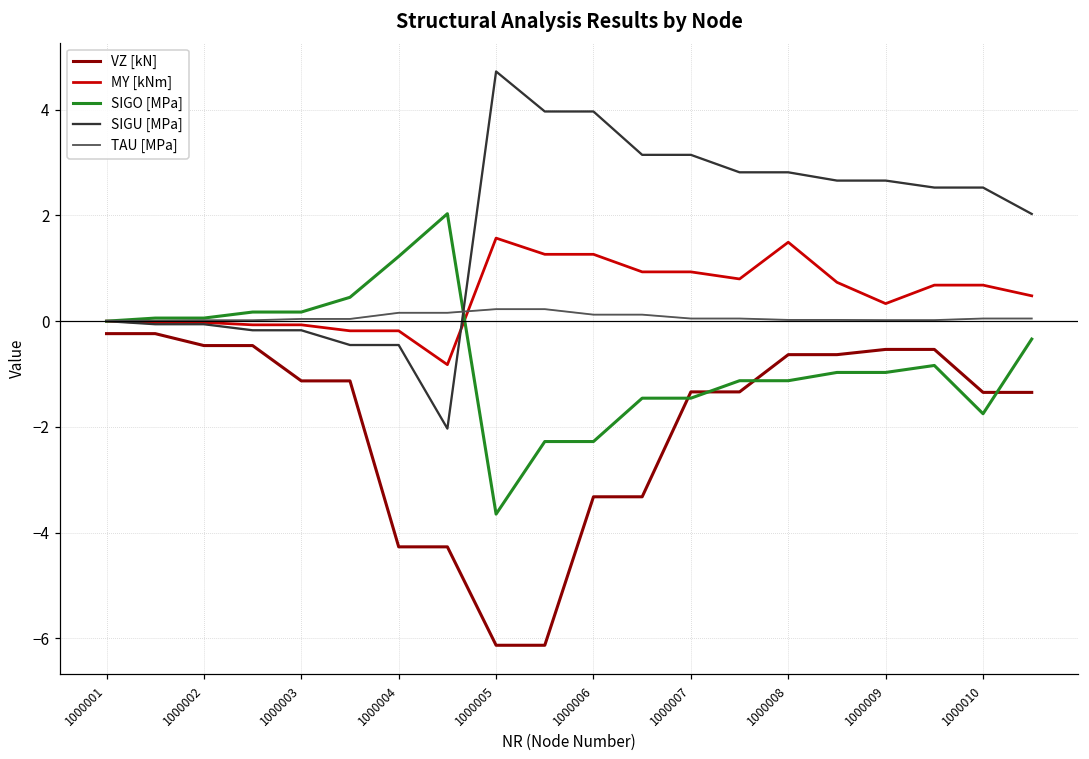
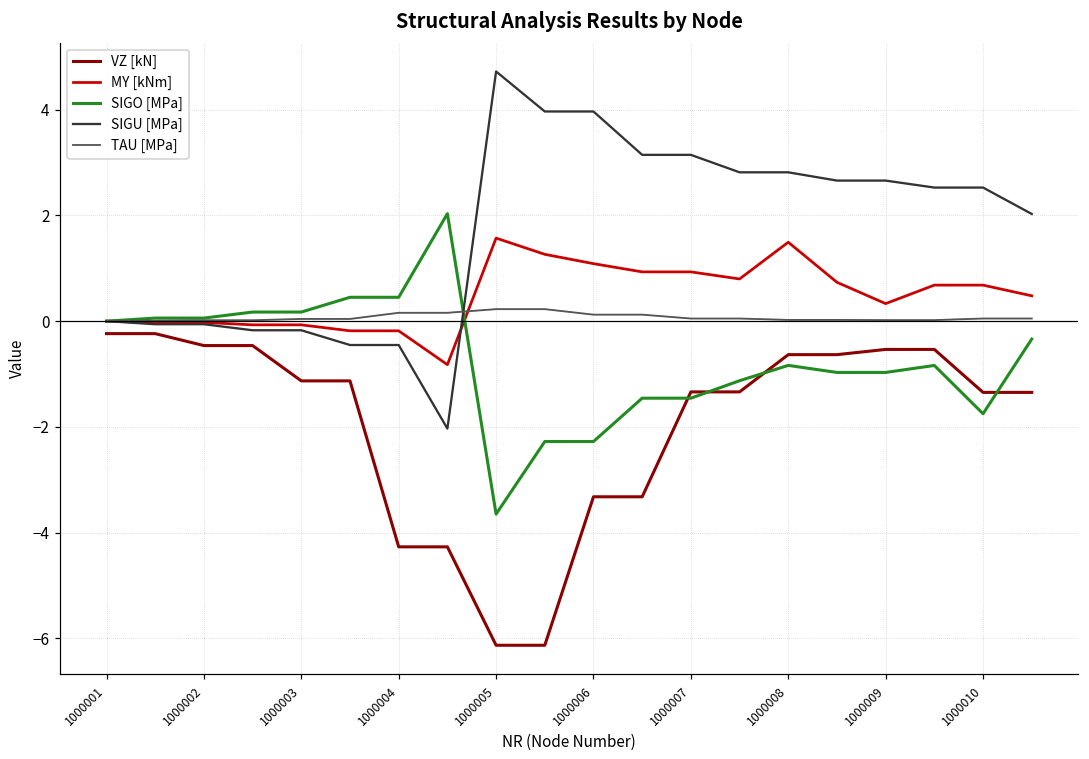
  {
    "SIGO [MPa]": {
      "1000003": 0.2,
-     "1000004": 1.2,
+     "1000004": 0.5,
      "1000005": -3.6,
      "1000006": -2.3,
      "1000007": -1.5,
-     "1000008": -1.1,
+     "1000008": -0.8,
      "1000009": -1.0,
      "1000010": -1.8
    },
    "VZ [kN]": {
      "1000001": -0.2,
      "1000002": -0.5,
      "1000003": -1.1,
      "1000004": -4.3,
      "1000005": -6.1,
      "1000006": -3.3,
      "1000007": -1.3,
      "1000008": -0.6,
      "1000009": -0.5,
      "1000010": -1.3
    },
    "MY [kNm]": {
      "1000003": -0.1,
      "1000004": -0.2,
      "1000005": 1.6,
-     "1000006": 1.3,
+     "1000006": 1.1,
      "1000007": 0.9,
      "1000008": 1.5,
      "1000009": 0.3,
      "1000010": 0.7
    }
  }
